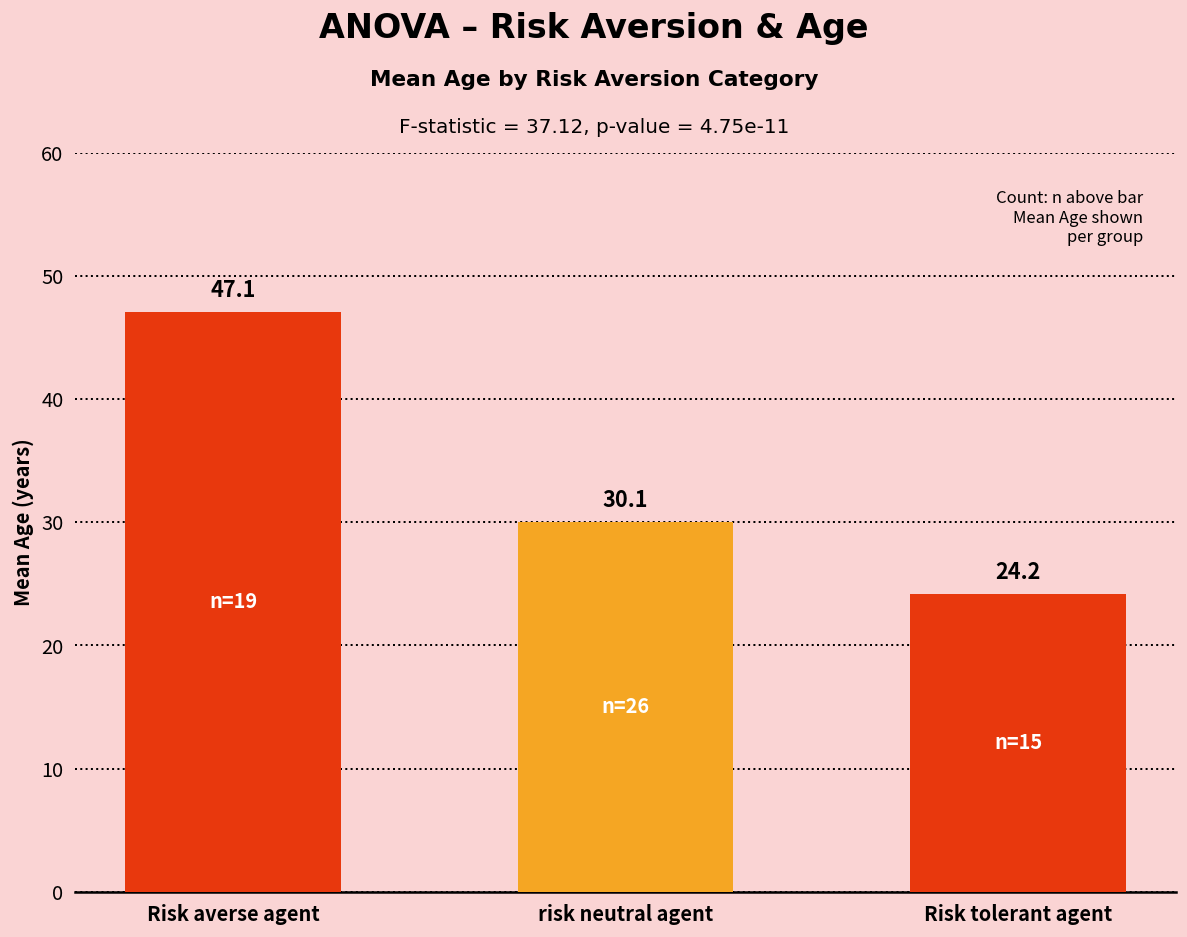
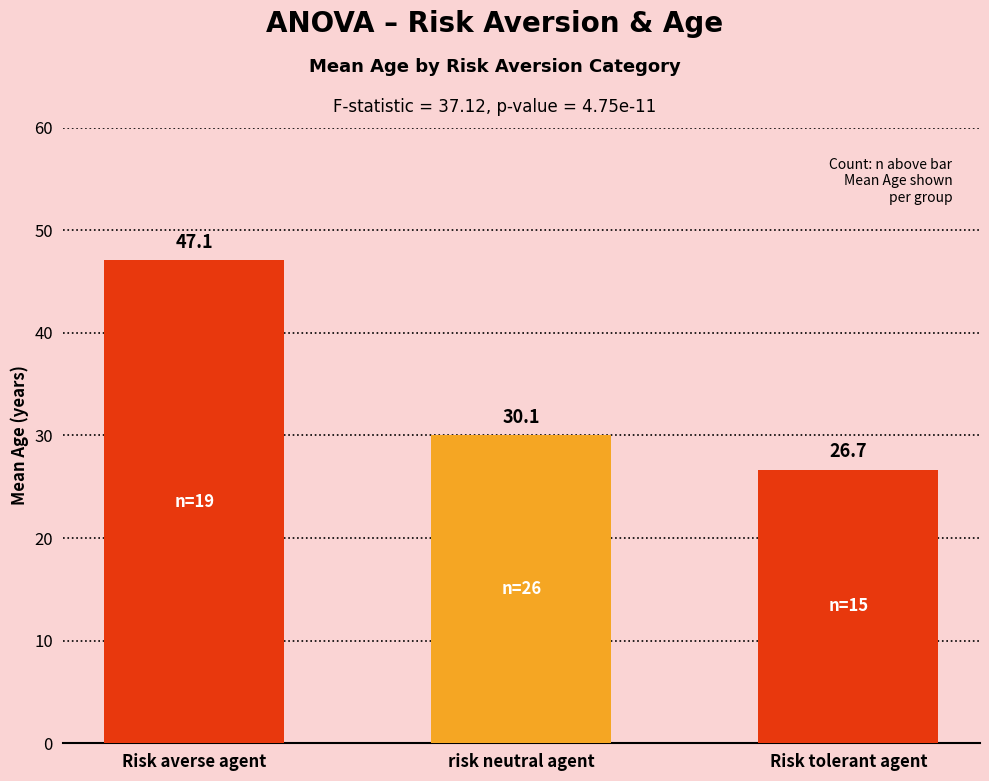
  {
    "Risk averse agent": 47.1,
    "risk neutral agent": 30.1,
-   "Risk tolerant agent": 24.2
+   "Risk tolerant agent": 26.7
  }
